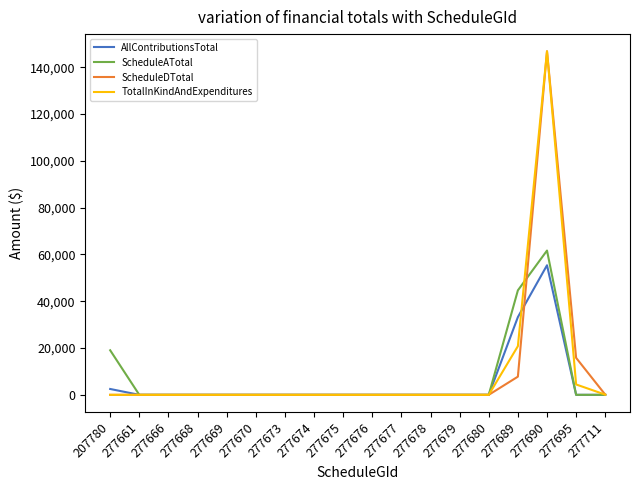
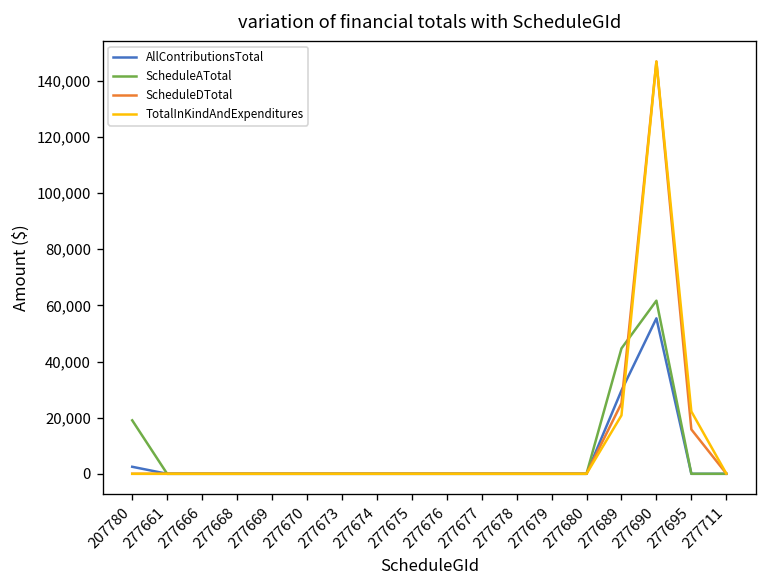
  {
    "AllContributionsTotal": {
      "207780": "3,000",
-     "277689": "33,000",
+     "277689": "30,000",
      "277690": "55,000"
    },
    "ScheduleATotal": {
      "207780": "19,000",
      "277689": "45,000",
      "277690": "62,000"
    },
    "ScheduleDTotal": {
-     "277689": "8,000",
+     "277689": "25,000",
      "277695": "16,000"
    },
    "TotalInKindAndExpenditures": {
      "277689": "21,000",
-     "277695": "4,000"
+     "277695": "22,000"
    }
  }
